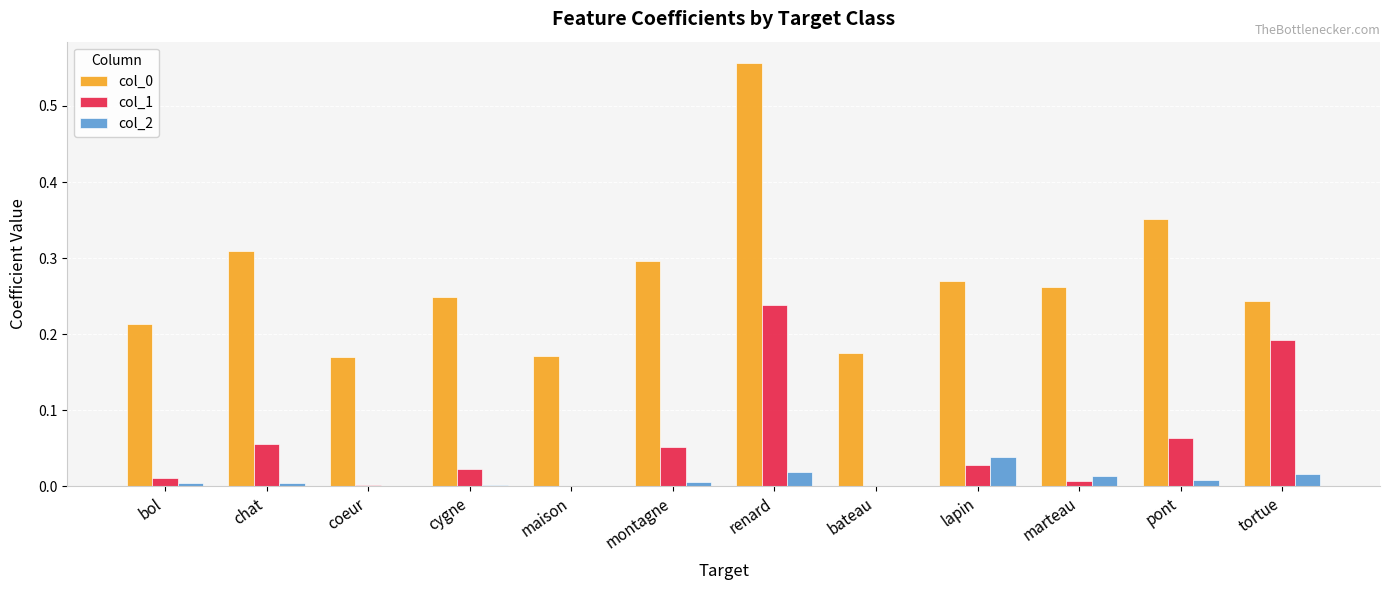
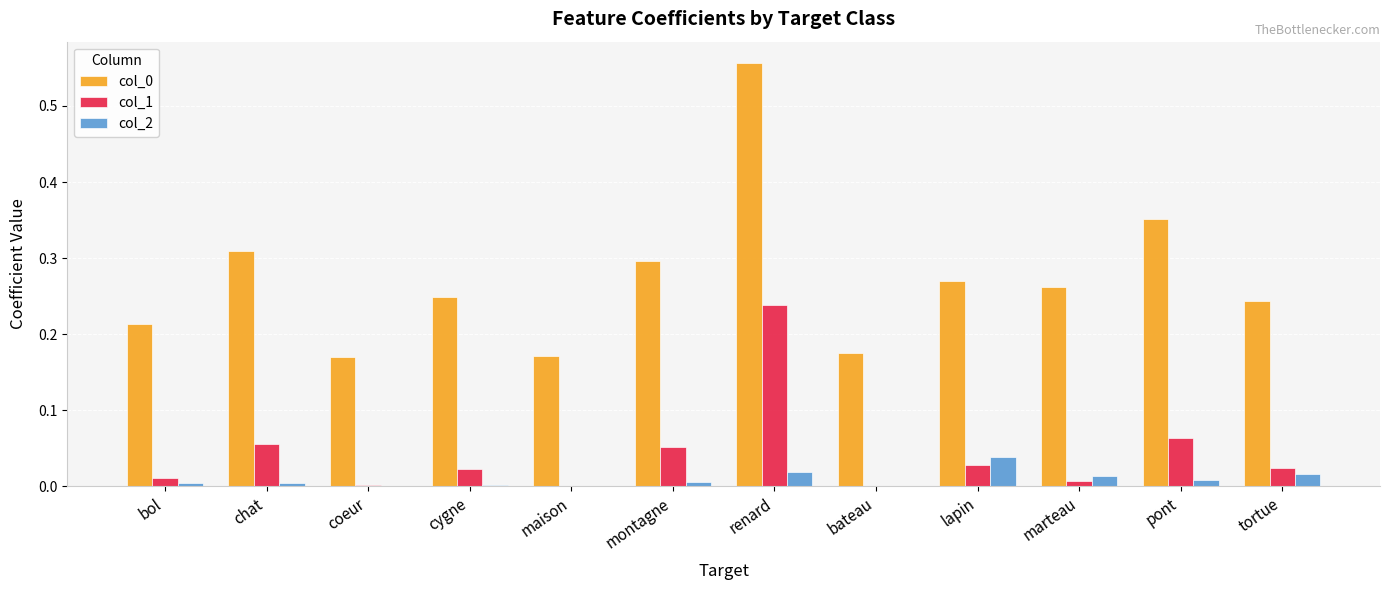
  {
    "col_0": {
      "bol": 0.21,
      "chat": 0.31,
      "coeur": 0.17,
      "cygne": 0.25,
      "maison": 0.17,
      "montagne": 0.30,
      "renard": 0.56,
      "bateau": 0.18,
      "lapin": 0.27,
      "marteau": 0.26,
      "pont": 0.35,
      "tortue": 0.24
    },
    "col_1": {
      "bol": 0.01,
      "chat": 0.06,
      "cygne": 0.02,
      "montagne": 0.05,
      "renard": 0.24,
      "lapin": 0.03,
      "marteau": 0.01,
      "pont": 0.06,
-     "tortue": 0.19
+     "tortue": 0.02
    },
    "col_2": {
      "bol": 0.00,
      "chat": 0.00,
      "montagne": 0.01,
      "renard": 0.02,
      "lapin": 0.04,
      "marteau": 0.01,
      "pont": 0.01,
      "tortue": 0.02
    }
  }
